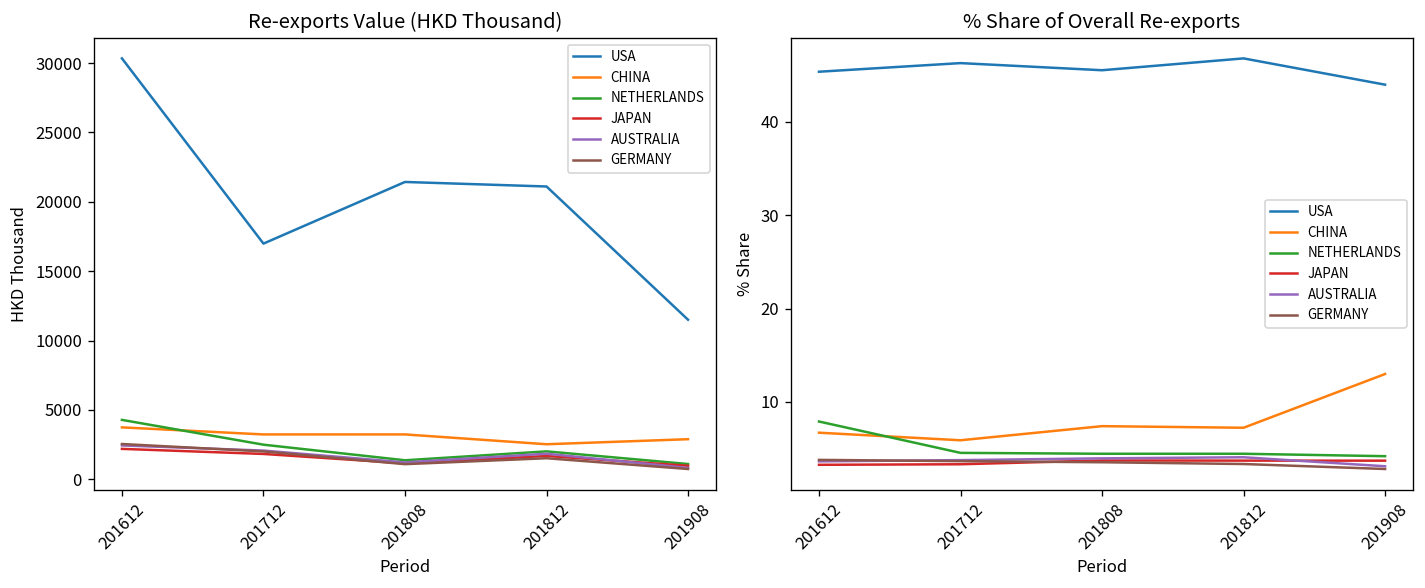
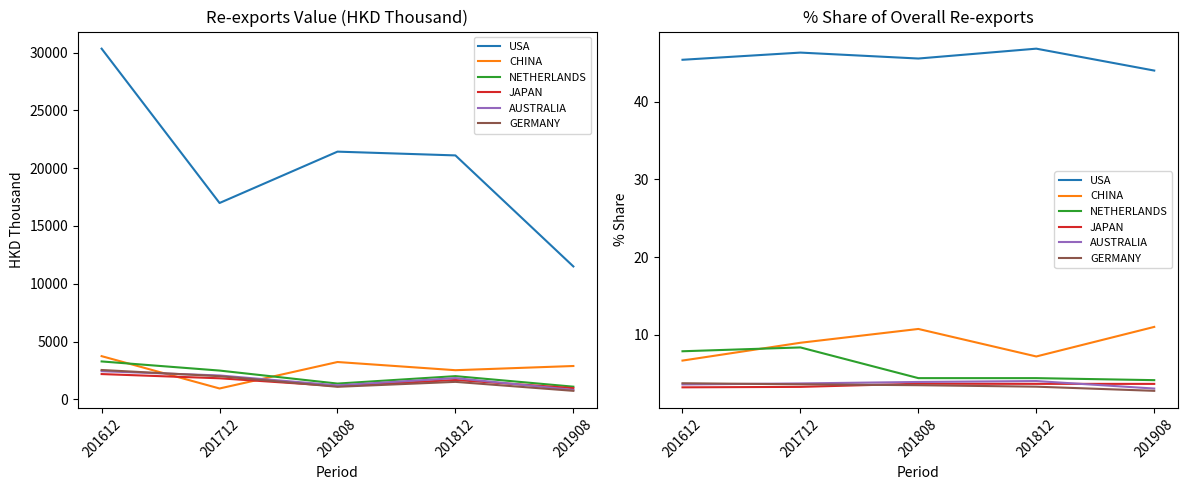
  {
    "Re-exports Value (HKD Thousand)": {
      "USA": {
        "201612": 30300,
        "201712": 17000,
        "201808": 21400,
        "201812": 21100,
        "201908": 11500
      },
      "CHINA": {
        "201612": 3700,
-       "201712": 3200,
+       "201712": 900,
        "201808": 3200,
        "201812": 2500,
        "201908": 2900
      },
      "NETHERLANDS": {
-       "201612": 4300,
+       "201612": 3300,
        "201712": 2500
      },
      "JAPAN": {
        "201612": 2200
      }
    },
    "% Share of Overall Re-exports": {
      "USA": {
        "201612": 45,
        "201712": 46,
        "201808": 46,
        "201812": 47,
        "201908": 44
      },
      "CHINA": {
        "201612": 7,
-       "201712": 6,
-       "201808": 7,
+       "201712": 9,
+       "201808": 11,
        "201812": 7,
-       "201908": 13
+       "201908": 11
      },
      "NETHERLANDS": {
        "201612": 8,
-       "201712": 5,
+       "201712": 8,
        "201808": 4,
        "201812": 4,
        "201908": 4
      },
      "JAPAN": {
        "201612": 3,
        "201712": 3,
        "201812": 4,
        "201908": 4
      },
      "AUSTRALIA": {
        "201812": 4
      },
      "GERMANY": {
        "201812": 3
      }
    }
  }
